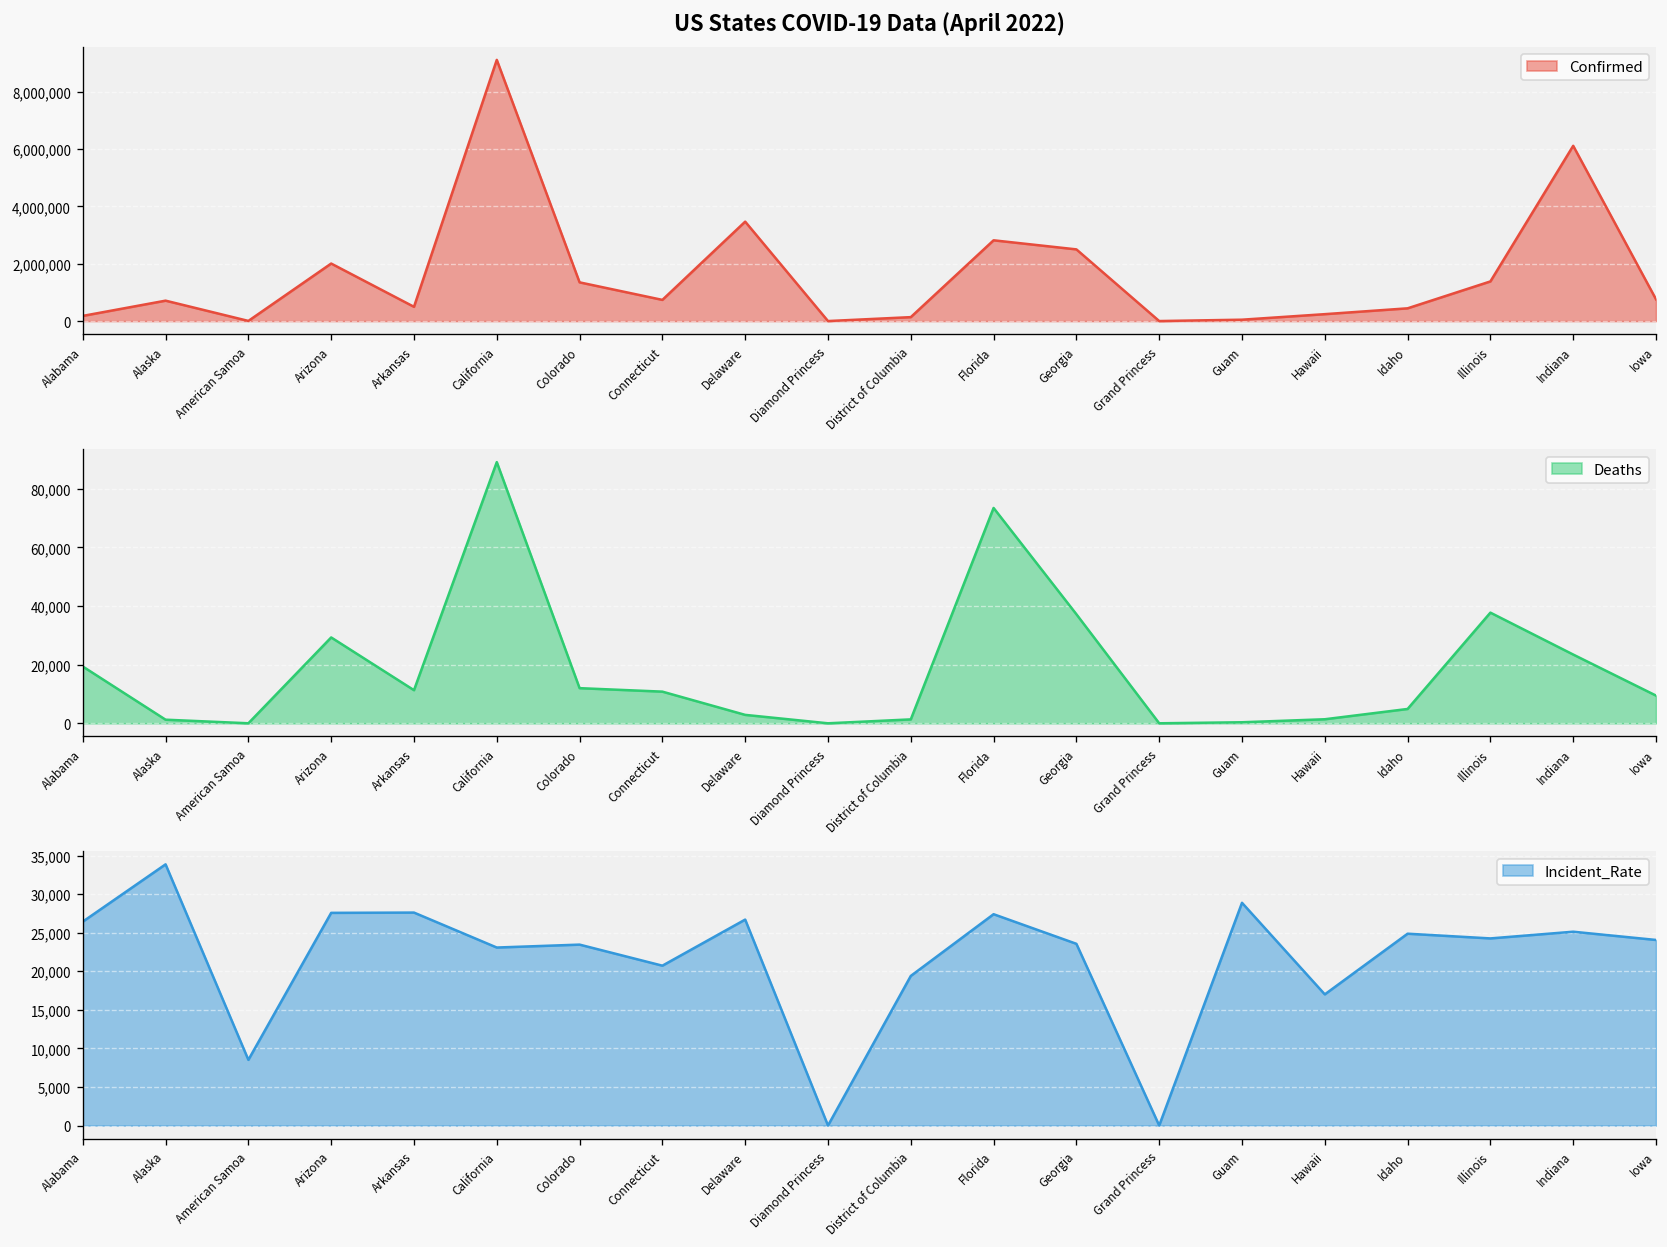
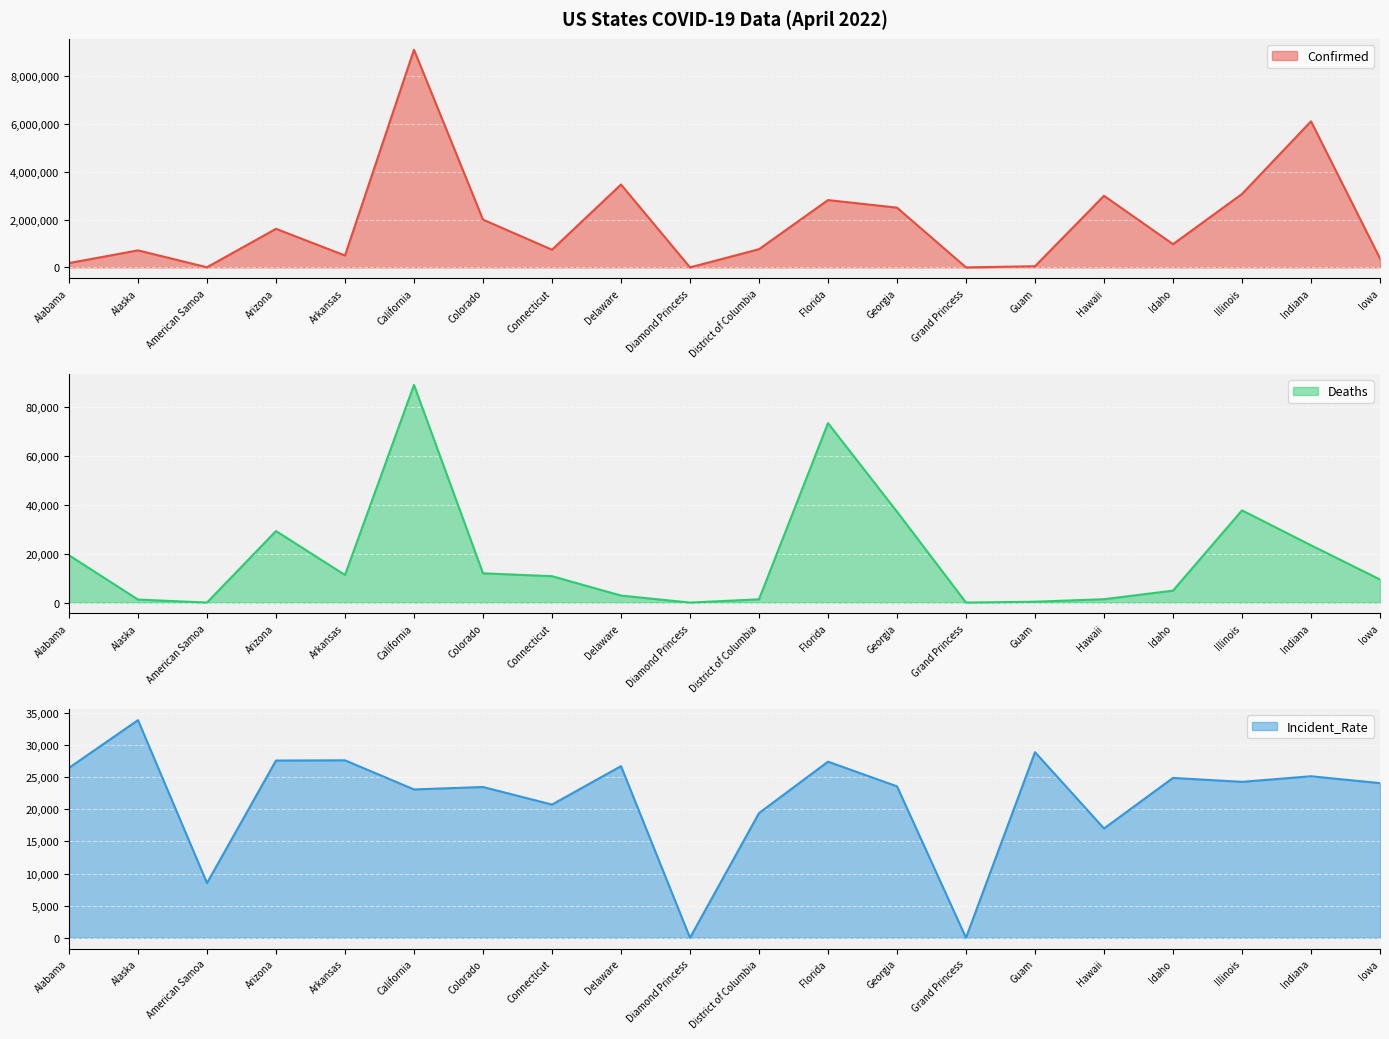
  {
    "US States COVID-19 Data (April 2022)": {
      "Alabama": "200,000",
      "Alaska": "700,000",
      "American Samoa": "0",
-     "Arizona": "2,000,000",
+     "Arizona": "1,600,000",
      "Arkansas": "500,000",
      "California": "9,100,000",
-     "Colorado": "1,400,000",
+     "Colorado": "2,000,000",
      "Connecticut": "700,000",
      "Delaware": "3,500,000",
      "Diamond Princess": "0",
-     "District of Columbia": "100,000",
+     "District of Columbia": "800,000",
      "Florida": "2,800,000",
      "Georgia": "2,500,000",
      "Grand Princess": "0",
      "Guam": "0",
-     "Hawaii": "200,000",
-     "Idaho": "400,000",
-     "Illinois": "1,400,000",
+     "Hawaii": "3,000,000",
+     "Idaho": "1,000,000",
+     "Illinois": "3,100,000",
      "Indiana": "6,100,000",
-     "Iowa": "800,000"
+     "Iowa": "400,000"
    }
  }
